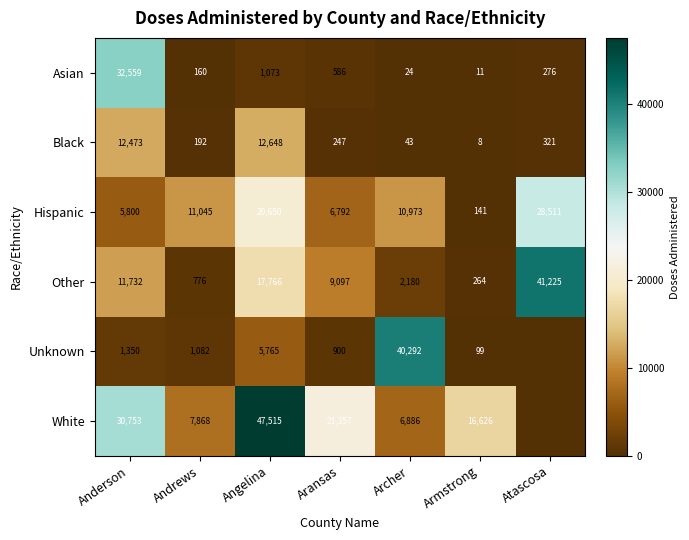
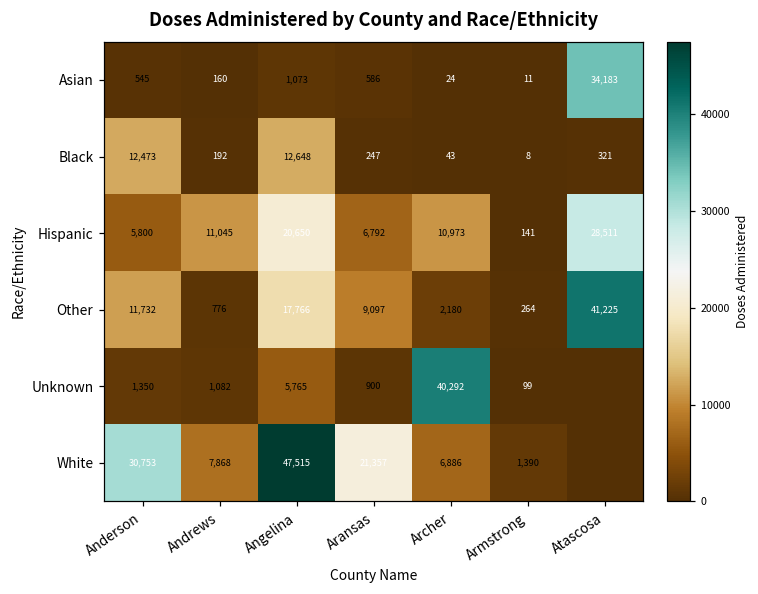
  {
    "Asian": {
-     "Anderson": "32,559",
+     "Anderson": "545",
      "Andrews": "160",
      "Angelina": "1,073",
      "Aransas": "586",
      "Archer": "24",
      "Armstrong": "11",
-     "Atascosa": "276"
+     "Atascosa": "34,183"
    },
    "Black": {
      "Anderson": "12,473",
      "Andrews": "192",
      "Angelina": "12,648",
      "Aransas": "247",
      "Archer": "43",
      "Armstrong": "8",
      "Atascosa": "321"
    },
    "Hispanic": {
      "Anderson": "5,800",
      "Andrews": "11,045",
      "Aransas": "6,792",
      "Archer": "10,973",
      "Armstrong": "141",
      "Atascosa": "28,511"
    },
    "Other": {
      "Anderson": "11,732",
      "Andrews": "776",
      "Angelina": "17,766",
      "Aransas": "9,097",
      "Archer": "2,180",
      "Armstrong": "264",
      "Atascosa": "41,225"
    },
    "Unknown": {
      "Anderson": "1,350",
      "Andrews": "1,082",
      "Angelina": "5,765",
      "Aransas": "900",
      "Archer": "40,292",
      "Armstrong": "99"
    },
    "White": {
      "Anderson": "30,753",
      "Andrews": "7,868",
      "Angelina": "47,515",
      "Archer": "6,886",
-     "Armstrong": "16,626"
+     "Armstrong": "1,390"
    }
  }
